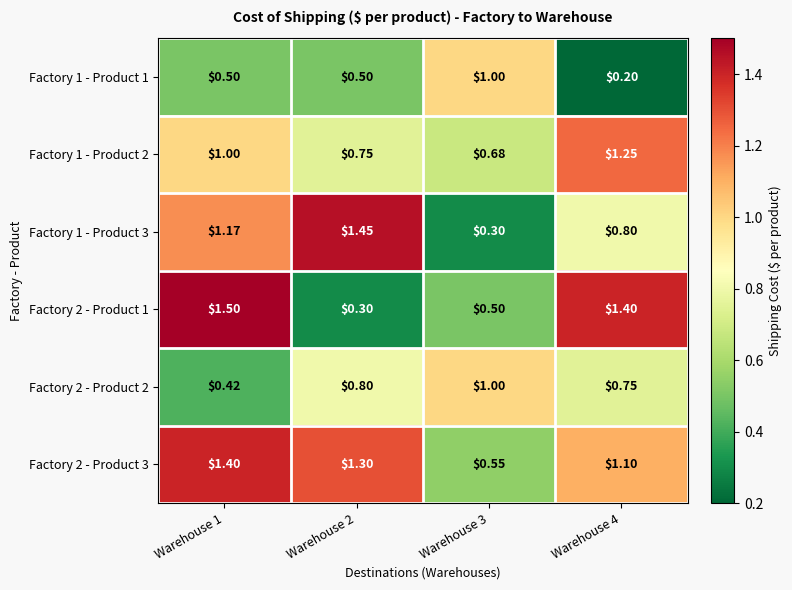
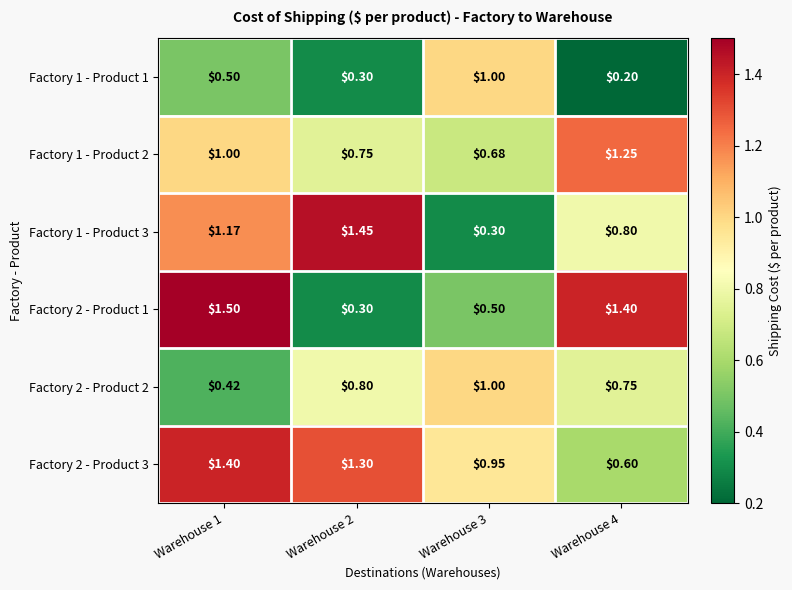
  {
    "Factory 1 - Product 1": {
      "Warehouse 1": "$0.50",
-     "Warehouse 2": "$0.50",
+     "Warehouse 2": "$0.30",
      "Warehouse 3": "$1.00",
      "Warehouse 4": "$0.20"
    },
    "Factory 1 - Product 2": {
      "Warehouse 1": "$1.00",
      "Warehouse 2": "$0.75",
      "Warehouse 3": "$0.68",
      "Warehouse 4": "$1.25"
    },
    "Factory 1 - Product 3": {
      "Warehouse 1": "$1.17",
      "Warehouse 2": "$1.45",
      "Warehouse 3": "$0.30",
      "Warehouse 4": "$0.80"
    },
    "Factory 2 - Product 1": {
      "Warehouse 1": "$1.50",
      "Warehouse 2": "$0.30",
      "Warehouse 3": "$0.50",
      "Warehouse 4": "$1.40"
    },
    "Factory 2 - Product 2": {
      "Warehouse 1": "$0.42",
      "Warehouse 2": "$0.80",
      "Warehouse 3": "$1.00",
      "Warehouse 4": "$0.75"
    },
    "Factory 2 - Product 3": {
      "Warehouse 1": "$1.40",
      "Warehouse 2": "$1.30",
-     "Warehouse 3": "$0.55",
-     "Warehouse 4": "$1.10"
+     "Warehouse 3": "$0.95",
+     "Warehouse 4": "$0.60"
    }
  }
